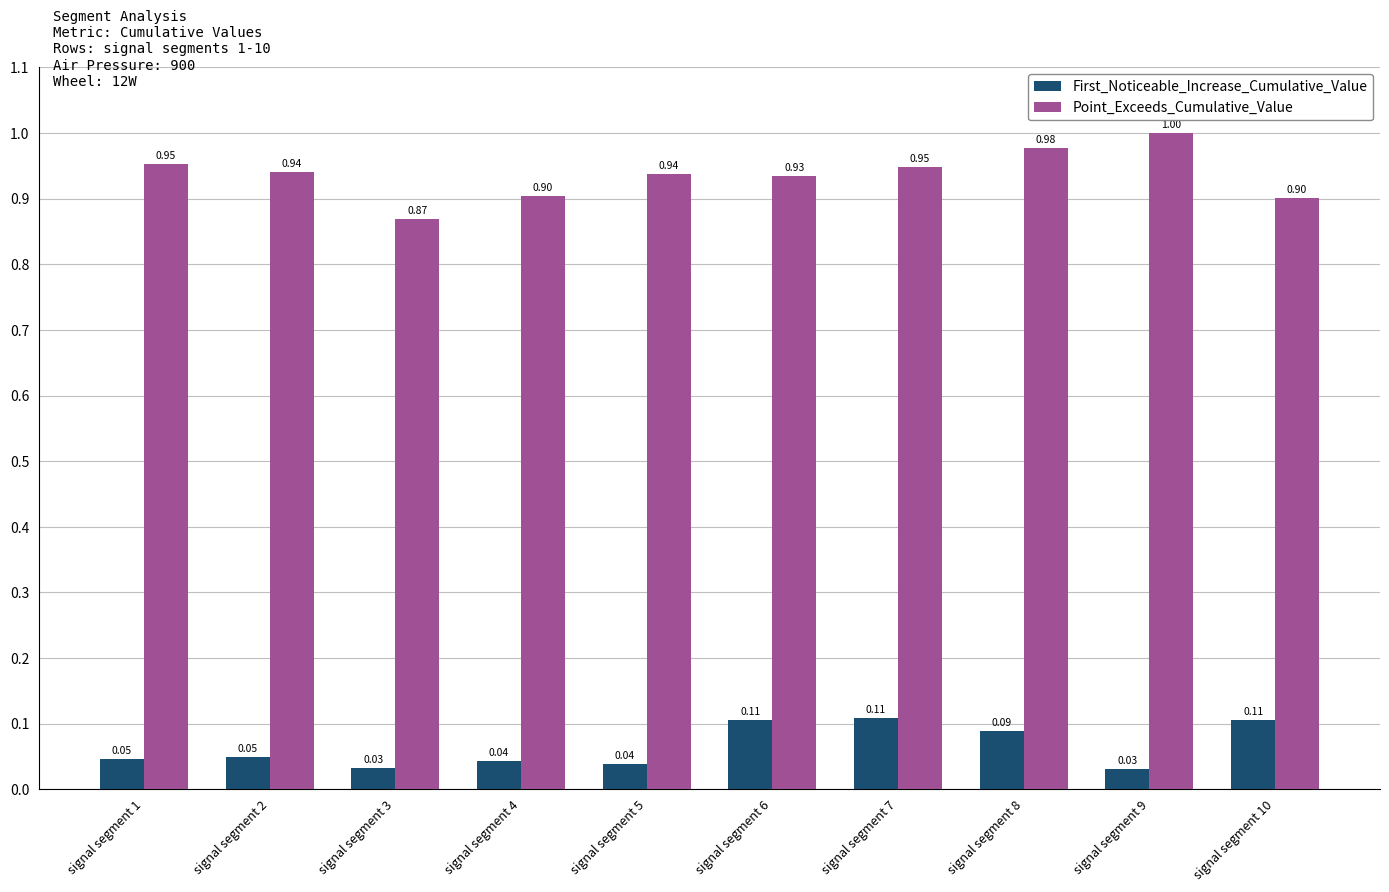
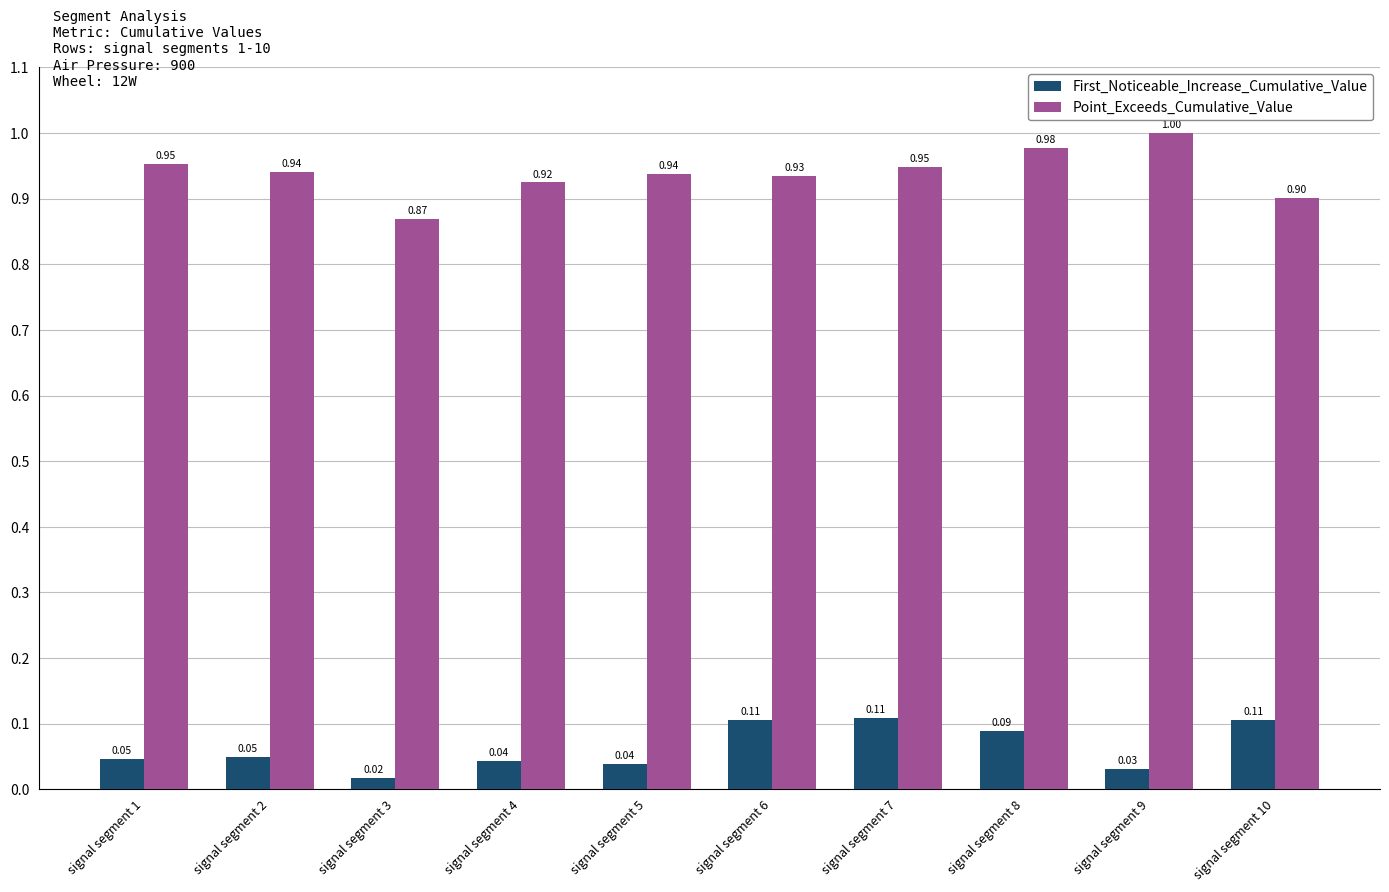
  {
    "First_Noticeable_Increase_Cumulative_Value": {
      "signal segment 1": 0.05,
      "signal segment 2": 0.05,
-     "signal segment 3": 0.03,
+     "signal segment 3": 0.02,
      "signal segment 4": 0.04,
      "signal segment 5": 0.04,
      "signal segment 6": 0.11,
      "signal segment 7": 0.11,
      "signal segment 8": 0.09,
      "signal segment 9": 0.03,
      "signal segment 10": 0.11
    },
    "Point_Exceeds_Cumulative_Value": {
      "signal segment 1": 0.95,
      "signal segment 2": 0.94,
      "signal segment 3": 0.87,
-     "signal segment 4": 0.90,
+     "signal segment 4": 0.92,
      "signal segment 5": 0.94,
      "signal segment 6": 0.93,
      "signal segment 7": 0.95,
      "signal segment 8": 0.98,
      "signal segment 10": 0.90
    }
  }
